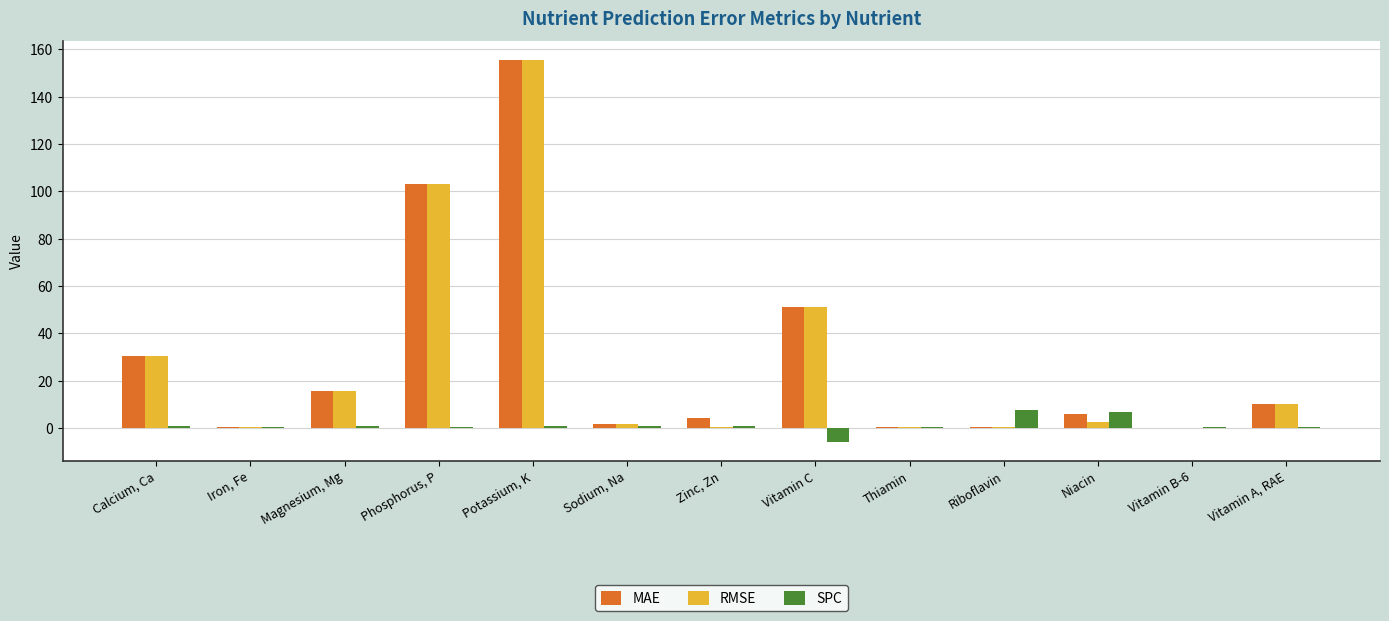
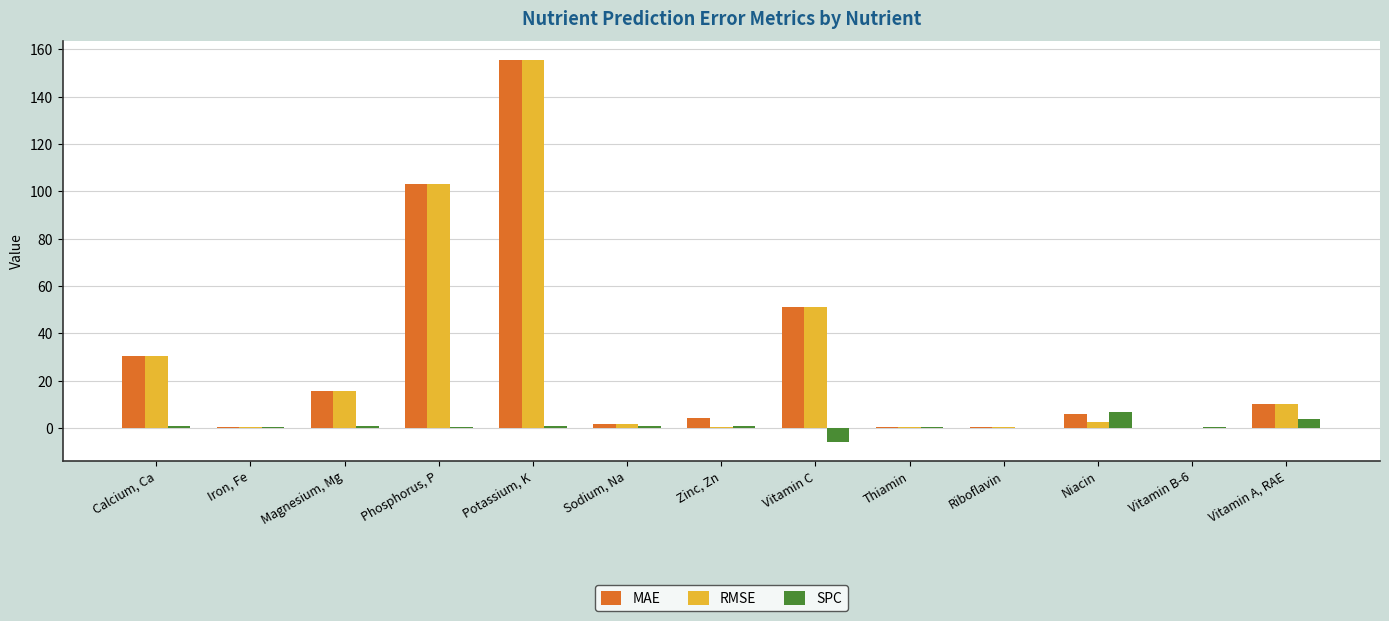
  {
    "MAE": {
      "Calcium, Ca": 31,
      "Magnesium, Mg": 16,
      "Phosphorus, P": 103,
      "Potassium, K": 155,
      "Sodium, Na": 2,
      "Zinc, Zn": 4,
      "Vitamin C": 51,
      "Niacin": 6,
      "Vitamin A, RAE": 10
    },
    "RMSE": {
      "Calcium, Ca": 31,
      "Magnesium, Mg": 16,
      "Phosphorus, P": 103,
      "Potassium, K": 155,
      "Sodium, Na": 2,
      "Vitamin C": 51,
      "Niacin": 3,
      "Vitamin A, RAE": 10
    },
    "SPC": {
      "Vitamin C": -6,
-     "Riboflavin": 8,
+     "Riboflavin": 0,
      "Niacin": 7,
-     "Vitamin A, RAE": 0
+     "Vitamin A, RAE": 4
    }
  }
